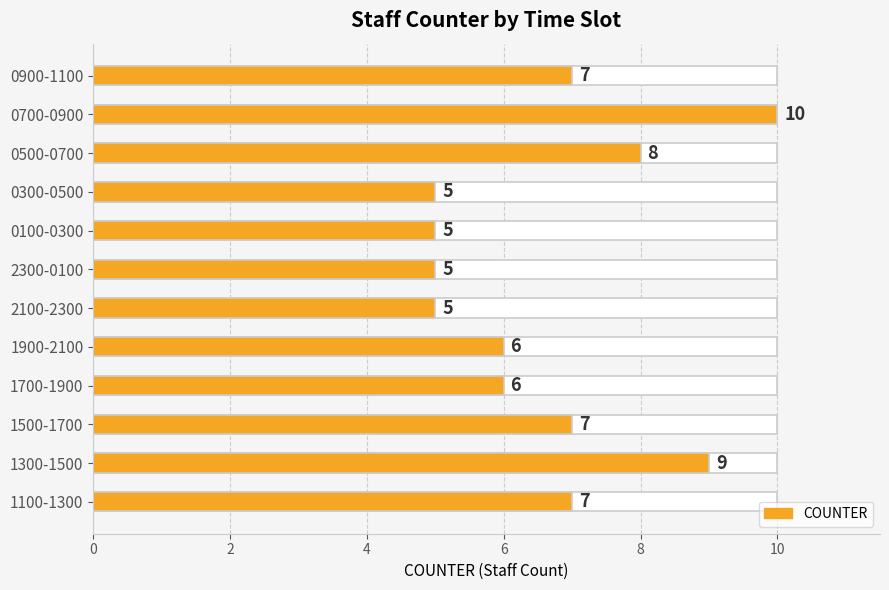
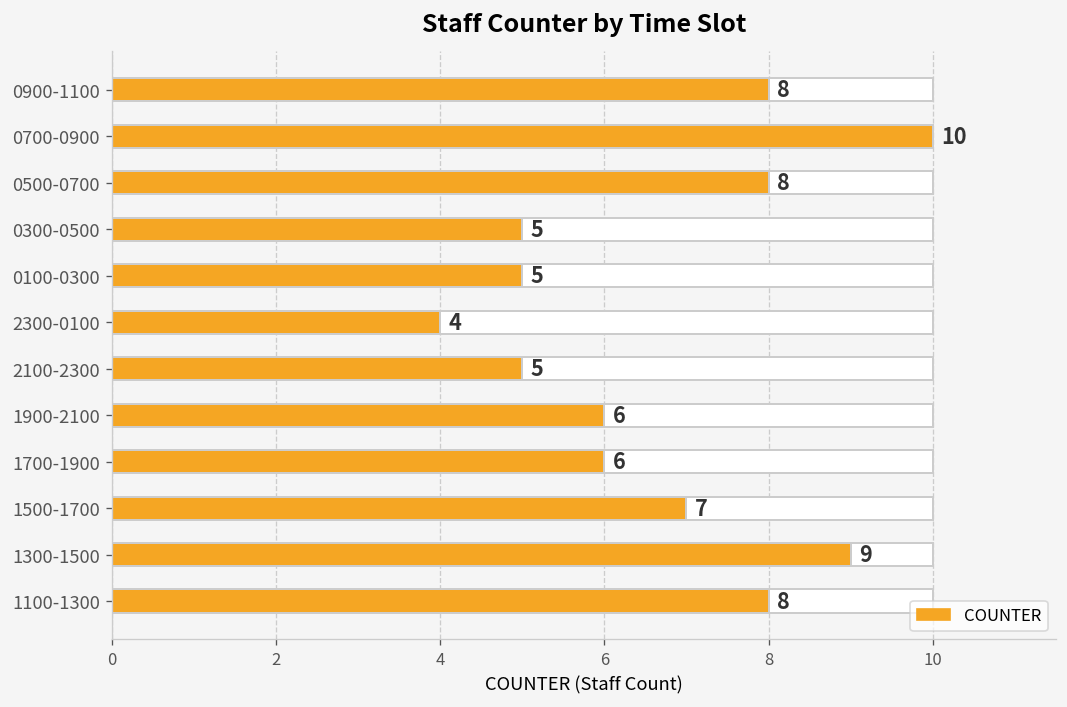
  {
    "COUNTER": {
-     "0900-1100": 7,
+     "0900-1100": 8,
      "0700-0900": 10,
-     "2300-0100": 5,
-     "1100-1300": 7
+     "2300-0100": 4,
+     "1100-1300": 8
    }
  }
